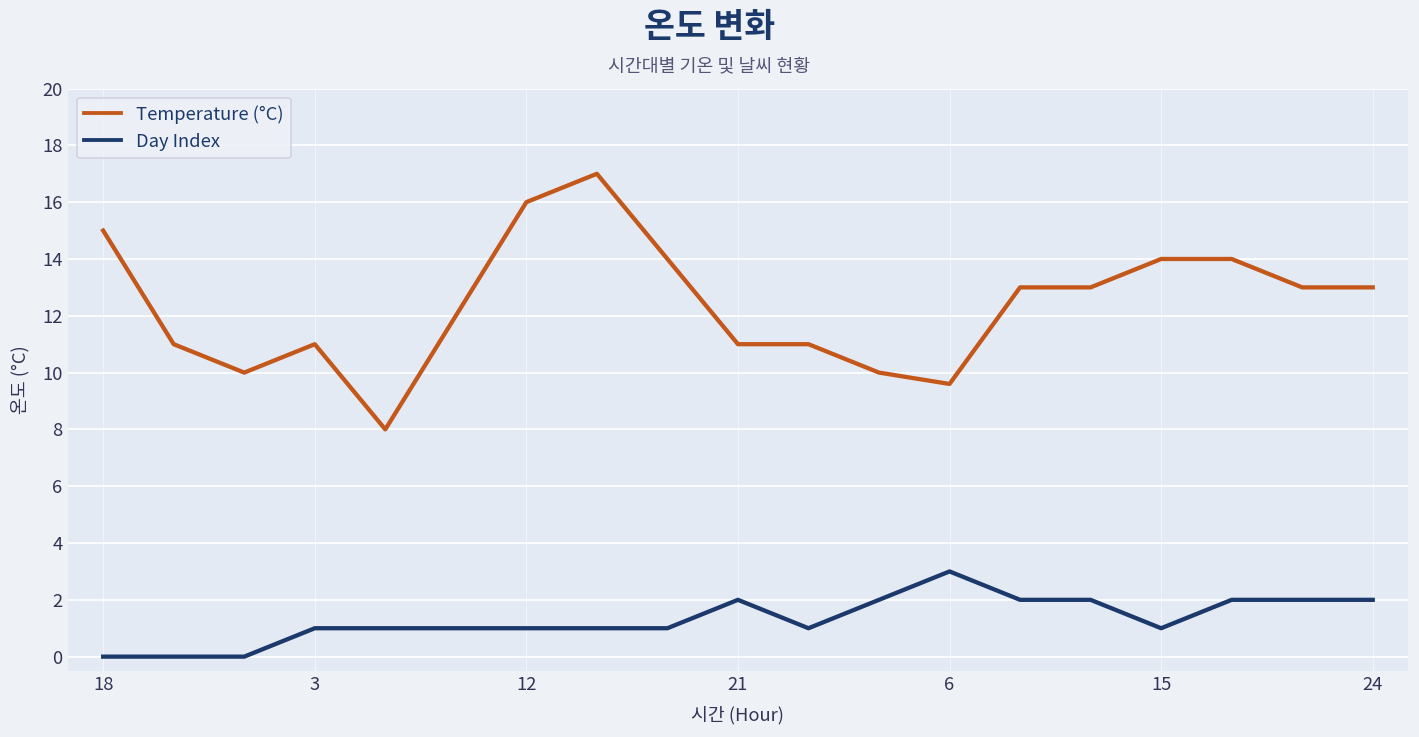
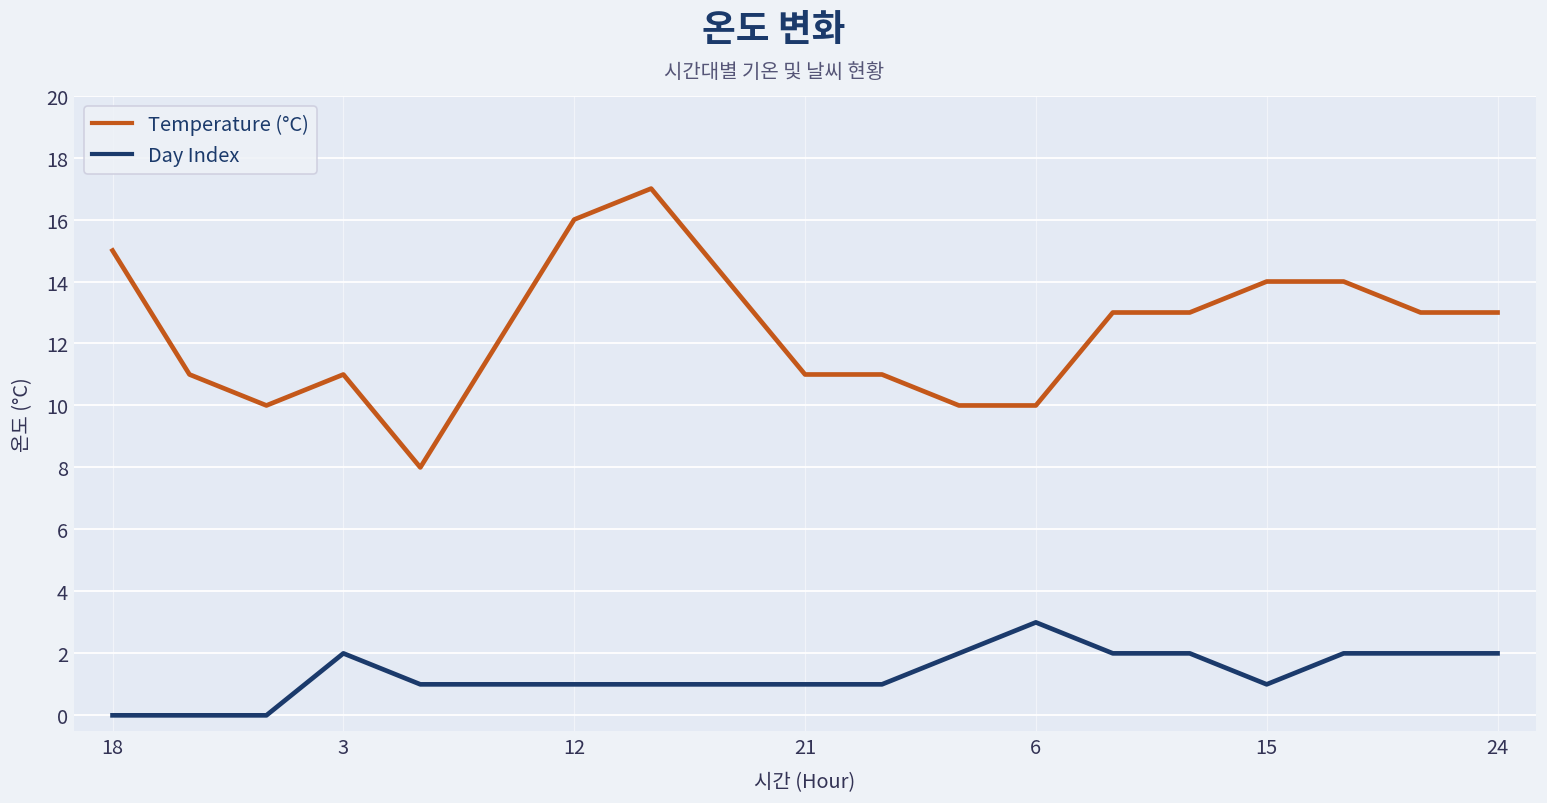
  {
    "Temperature (°C)": {
      "18": 15.0,
      "3": 11.0,
      "12": 16.0,
      "21": 11.0,
-     "6": 9.6,
+     "6": 10.0,
      "15": 14.0,
      "24": 13.0
    },
    "Day Index": {
      "18": 0,
-     "3": 1,
+     "3": 2,
      "12": 1,
-     "21": 2,
+     "21": 1,
      "6": 3,
      "15": 1,
      "24": 2
    }
  }
